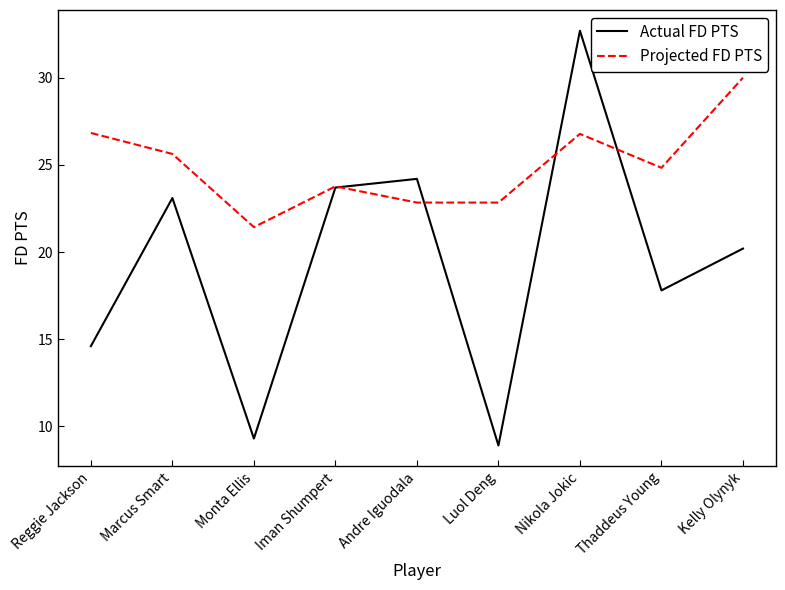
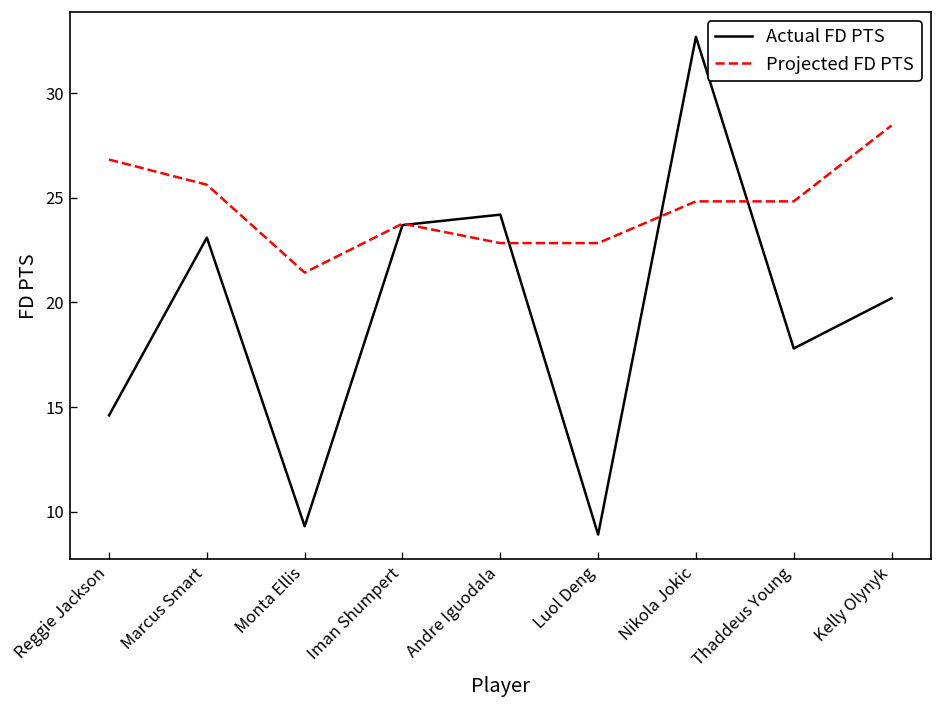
  {
    "Actual FD PTS": {
      "Reggie Jackson": 14.6,
      "Marcus Smart": 23.1,
      "Monta Ellis": 9.3,
      "Andre Iguodala": 24.2,
      "Luol Deng": 8.9,
      "Nikola Jokic": 32.7,
      "Thaddeus Young": 17.8,
      "Kelly Olynyk": 20.2
    },
    "Projected FD PTS": {
      "Reggie Jackson": 26.8,
      "Marcus Smart": 25.6,
      "Monta Ellis": 21.4,
      "Andre Iguodala": 22.8,
      "Luol Deng": 22.8,
-     "Nikola Jokic": 26.8,
+     "Nikola Jokic": 24.8,
      "Thaddeus Young": 24.8,
-     "Kelly Olynyk": 30.0
+     "Kelly Olynyk": 28.5
    }
  }
